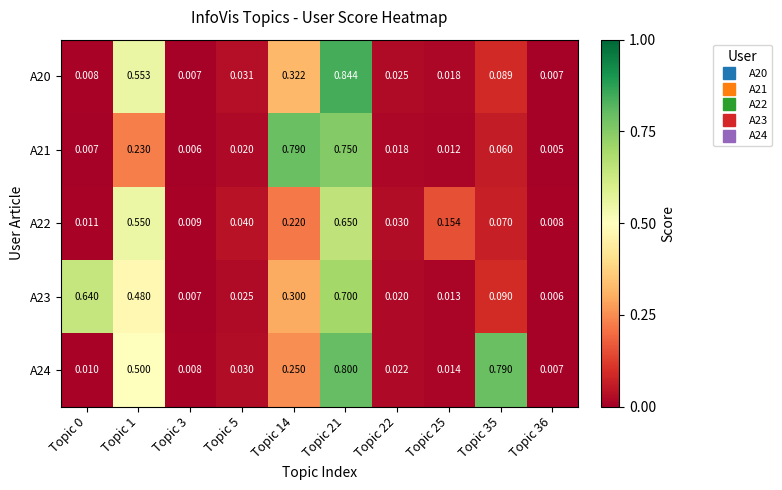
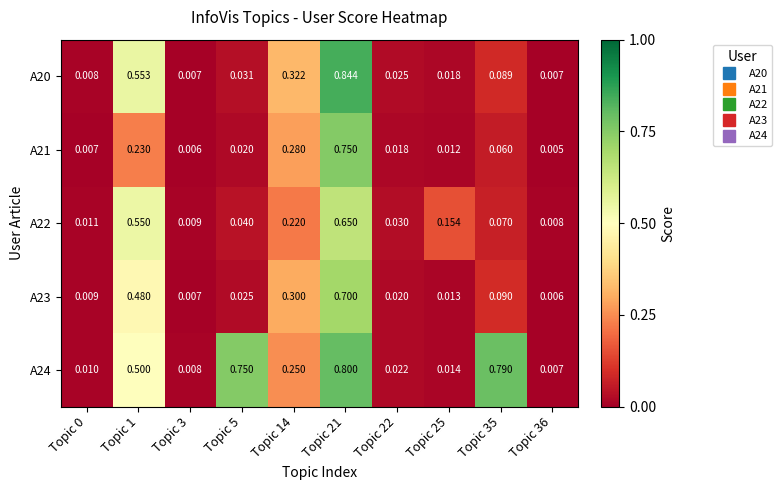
  {
    "A20": {
      "Topic 0": 0.008,
      "Topic 1": 0.553,
      "Topic 3": 0.007,
      "Topic 5": 0.031,
      "Topic 14": 0.322,
      "Topic 21": 0.844,
      "Topic 22": 0.025,
      "Topic 25": 0.018,
      "Topic 35": 0.089,
      "Topic 36": 0.007
    },
    "A21": {
      "Topic 0": 0.007,
      "Topic 1": 0.230,
      "Topic 3": 0.006,
      "Topic 5": 0.020,
-     "Topic 14": 0.790,
+     "Topic 14": 0.280,
      "Topic 21": 0.750,
      "Topic 22": 0.018,
      "Topic 25": 0.012,
      "Topic 35": 0.060,
      "Topic 36": 0.005
    },
    "A22": {
      "Topic 0": 0.011,
      "Topic 1": 0.550,
      "Topic 3": 0.009,
      "Topic 5": 0.040,
      "Topic 14": 0.220,
      "Topic 21": 0.650,
      "Topic 22": 0.030,
      "Topic 25": 0.154,
      "Topic 35": 0.070,
      "Topic 36": 0.008
    },
    "A23": {
-     "Topic 0": 0.640,
+     "Topic 0": 0.009,
      "Topic 1": 0.480,
      "Topic 3": 0.007,
      "Topic 5": 0.025,
      "Topic 14": 0.300,
      "Topic 21": 0.700,
      "Topic 22": 0.020,
      "Topic 25": 0.013,
      "Topic 35": 0.090,
      "Topic 36": 0.006
    },
    "A24": {
      "Topic 0": 0.010,
      "Topic 1": 0.500,
      "Topic 3": 0.008,
-     "Topic 5": 0.030,
+     "Topic 5": 0.750,
      "Topic 14": 0.250,
      "Topic 21": 0.800,
      "Topic 22": 0.022,
      "Topic 25": 0.014,
      "Topic 35": 0.790,
      "Topic 36": 0.007
    }
  }
